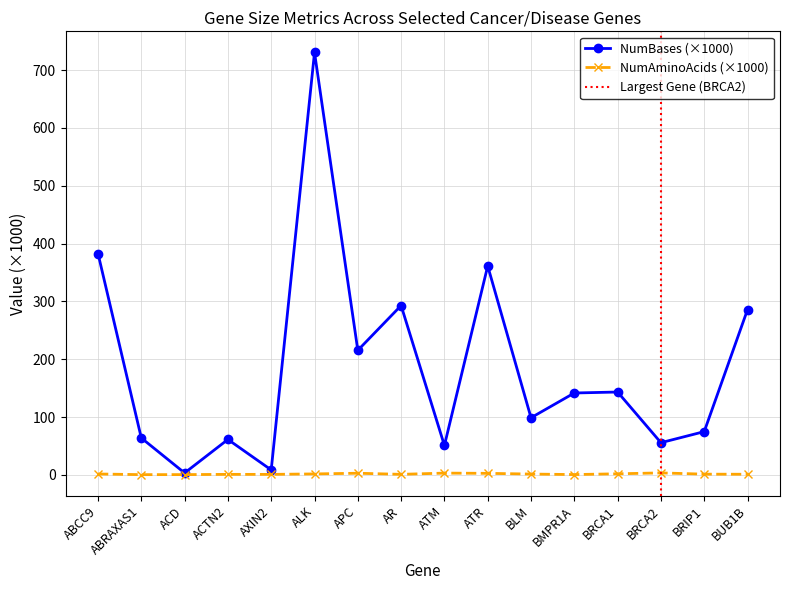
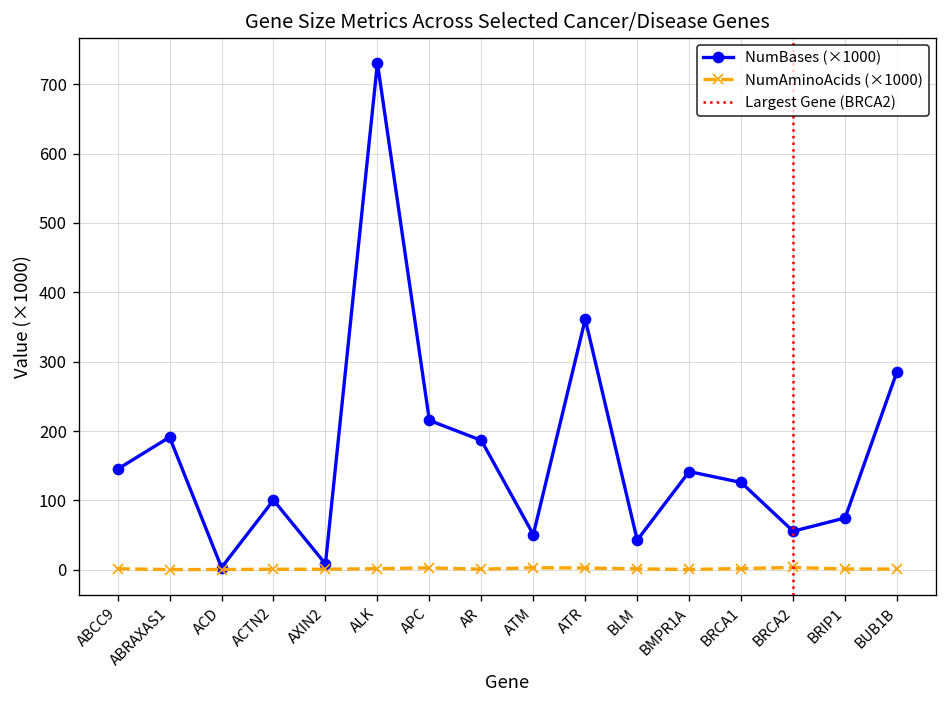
  {
    "NumBases (×1000)": {
-     "ABCC9": 380,
-     "ABRAXAS1": 60,
-     "ACTN2": 60,
+     "ABCC9": 150,
+     "ABRAXAS1": 190,
+     "ACTN2": 100,
      "AXIN2": 10,
      "ALK": 730,
      "APC": 220,
-     "AR": 290,
+     "AR": 190,
      "ATM": 50,
      "ATR": 360,
-     "BLM": 100,
+     "BLM": 40,
      "BMPR1A": 140,
-     "BRCA1": 140,
+     "BRCA1": 130,
      "BRCA2": 60,
      "BRIP1": 70,
      "BUB1B": 290
    },
    "NumAminoAcids (×1000)": {
      "ABCC9": 0,
      "ABRAXAS1": 0,
      "ACTN2": 0,
      "AXIN2": 0,
      "ALK": 0,
      "APC": 0,
      "AR": 0,
      "ATM": 0,
      "ATR": 0,
      "BLM": 0,
      "BMPR1A": 0,
      "BRCA1": 0,
      "BRCA2": 0,
      "BRIP1": 0,
      "BUB1B": 0
    }
  }
